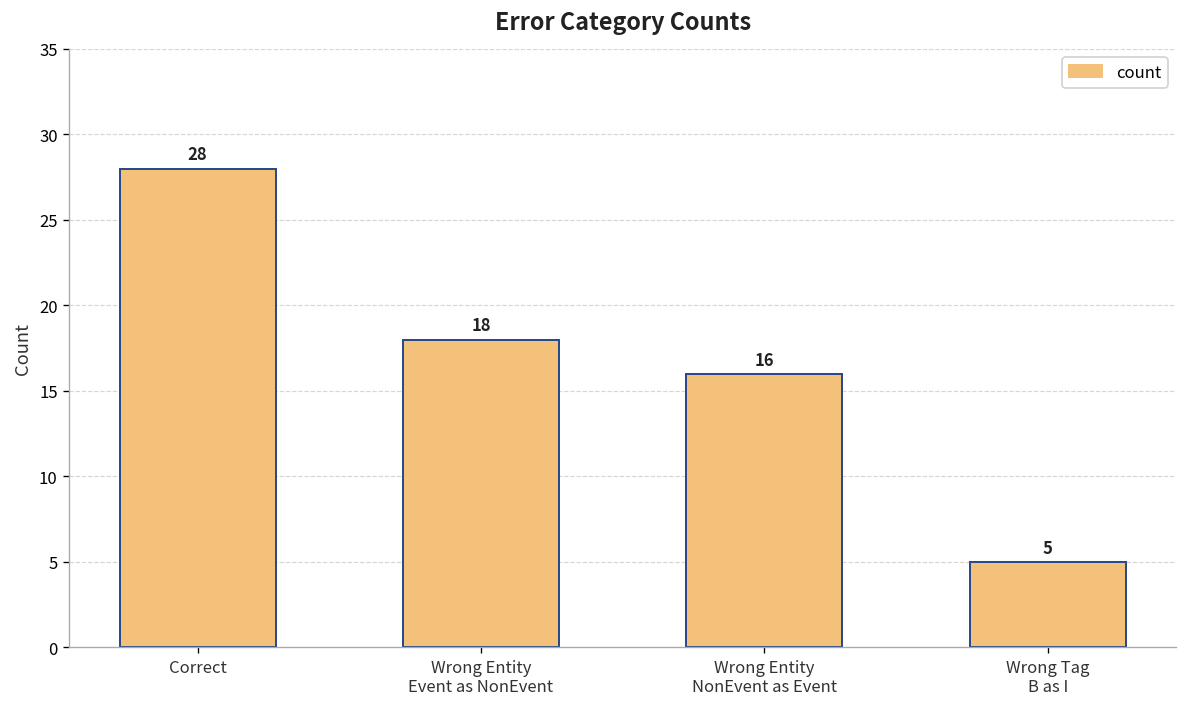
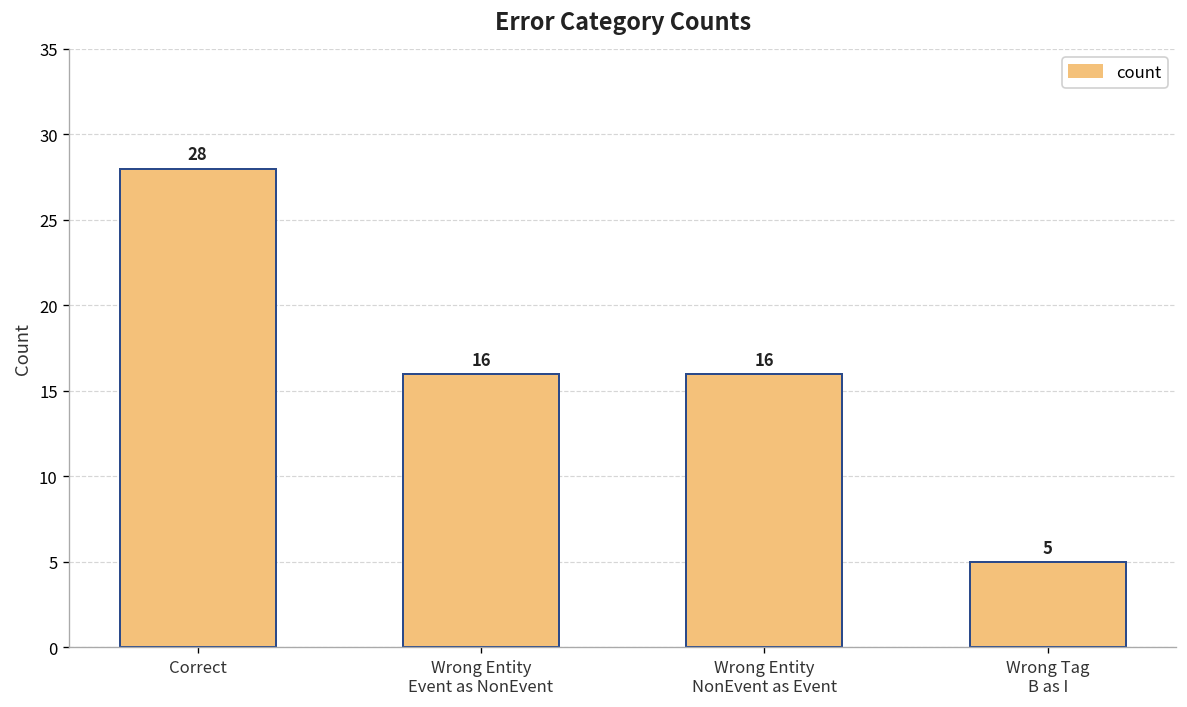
  {
    "Correct": 28,
-   "Wrong Entity Event as NonEvent": 18,
+   "Wrong Entity Event as NonEvent": 16,
    "Wrong Entity NonEvent as Event": 16,
    "Wrong Tag B as I": 5
  }
